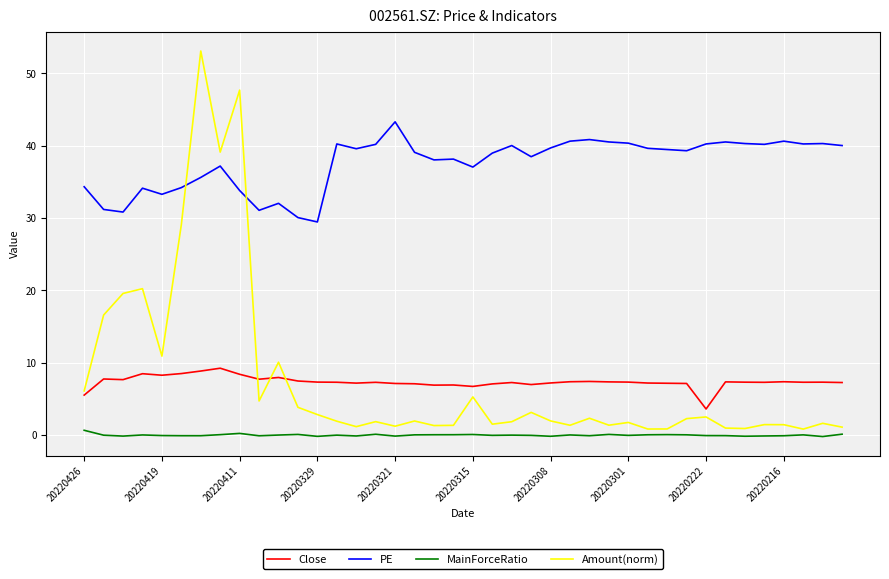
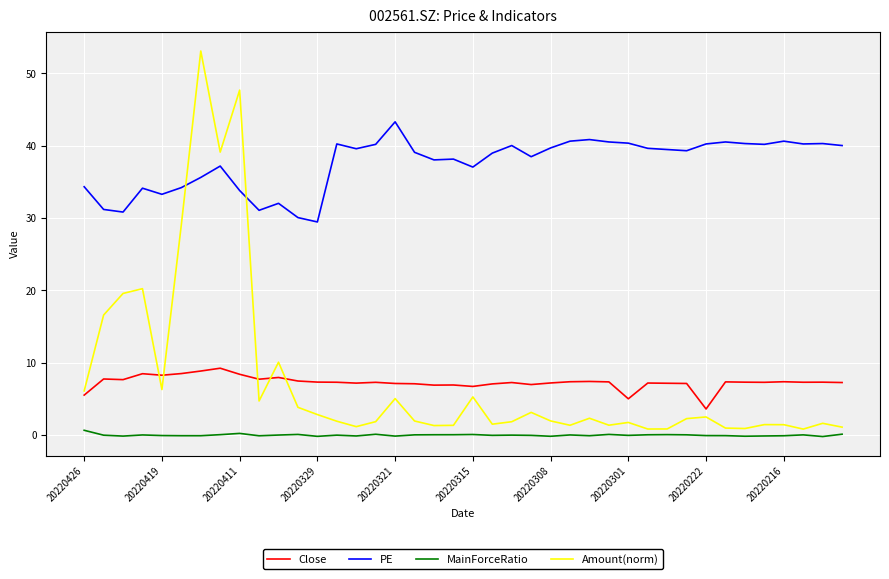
  {
    "Close": {
      "20220426": 6,
      "20220419": 8,
      "20220411": 8,
      "20220329": 7,
      "20220321": 7,
      "20220315": 7,
      "20220308": 7,
-     "20220301": 7,
+     "20220301": 5,
      "20220222": 4,
      "20220216": 7
    },
    "PE": {
      "20220426": 34,
      "20220419": 33,
      "20220411": 34,
      "20220329": 29,
      "20220321": 43,
      "20220315": 37,
      "20220308": 40,
      "20220301": 40,
      "20220222": 40,
      "20220216": 41
    },
    "MainForceRatio": {
      "20220426": 1,
      "20220419": 0,
      "20220411": 0,
      "20220329": 0,
      "20220321": 0,
      "20220315": 0,
      "20220308": 0,
      "20220301": 0,
      "20220222": 0,
      "20220216": 0
    },
    "Amount(norm)": {
      "20220426": 6,
-     "20220419": 11,
+     "20220419": 6,
      "20220411": 48,
      "20220329": 3,
-     "20220321": 1,
+     "20220321": 5,
      "20220315": 5,
      "20220308": 2,
      "20220301": 2,
      "20220222": 3,
      "20220216": 1
    }
  }
